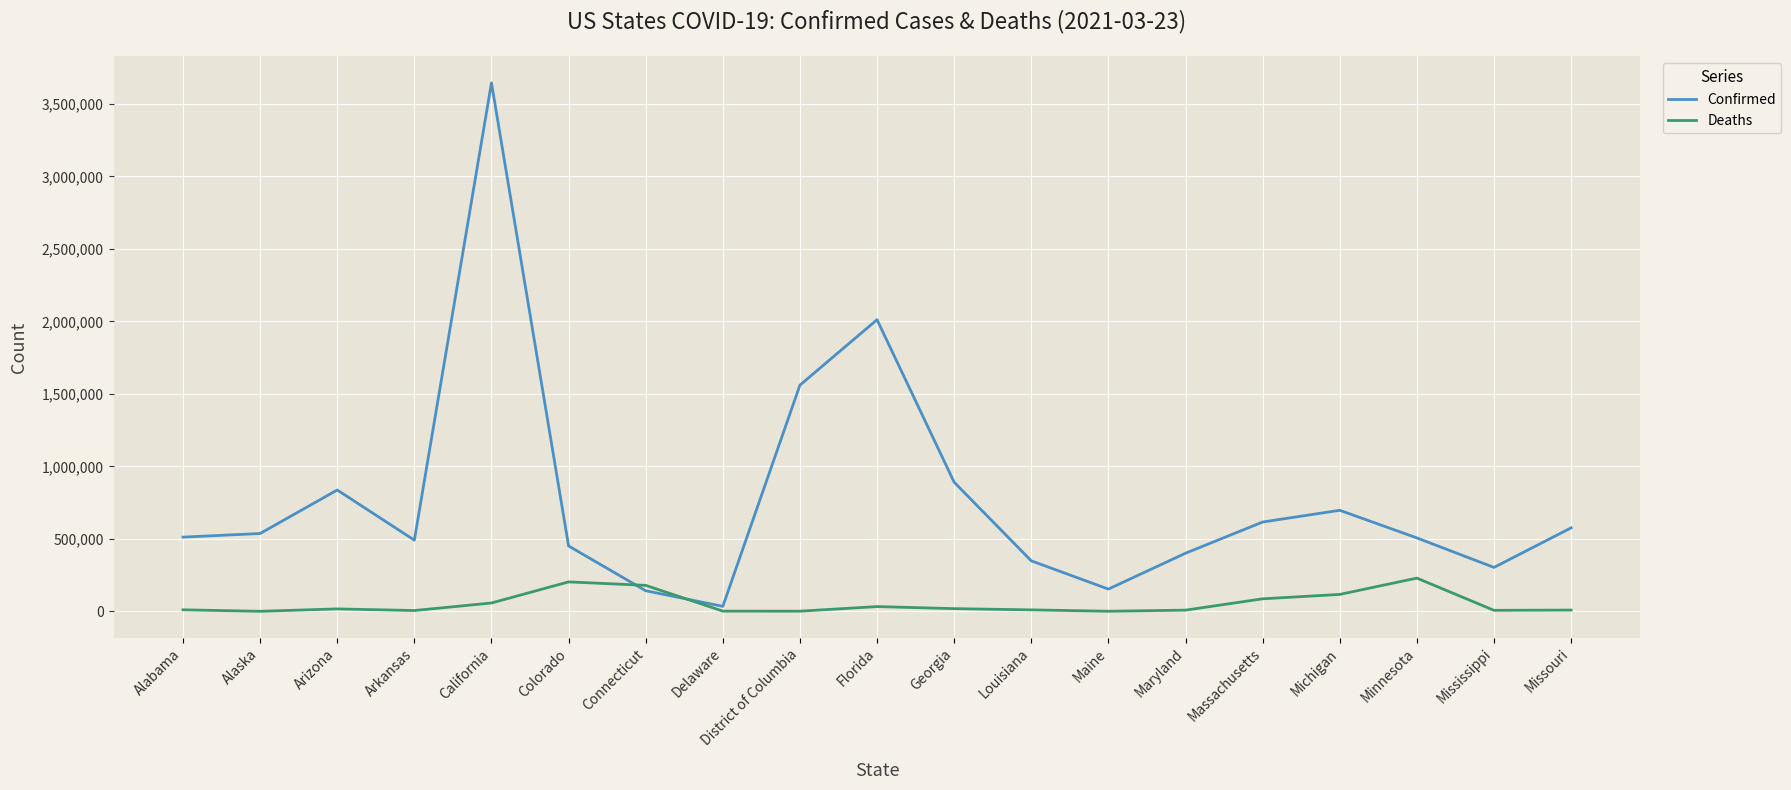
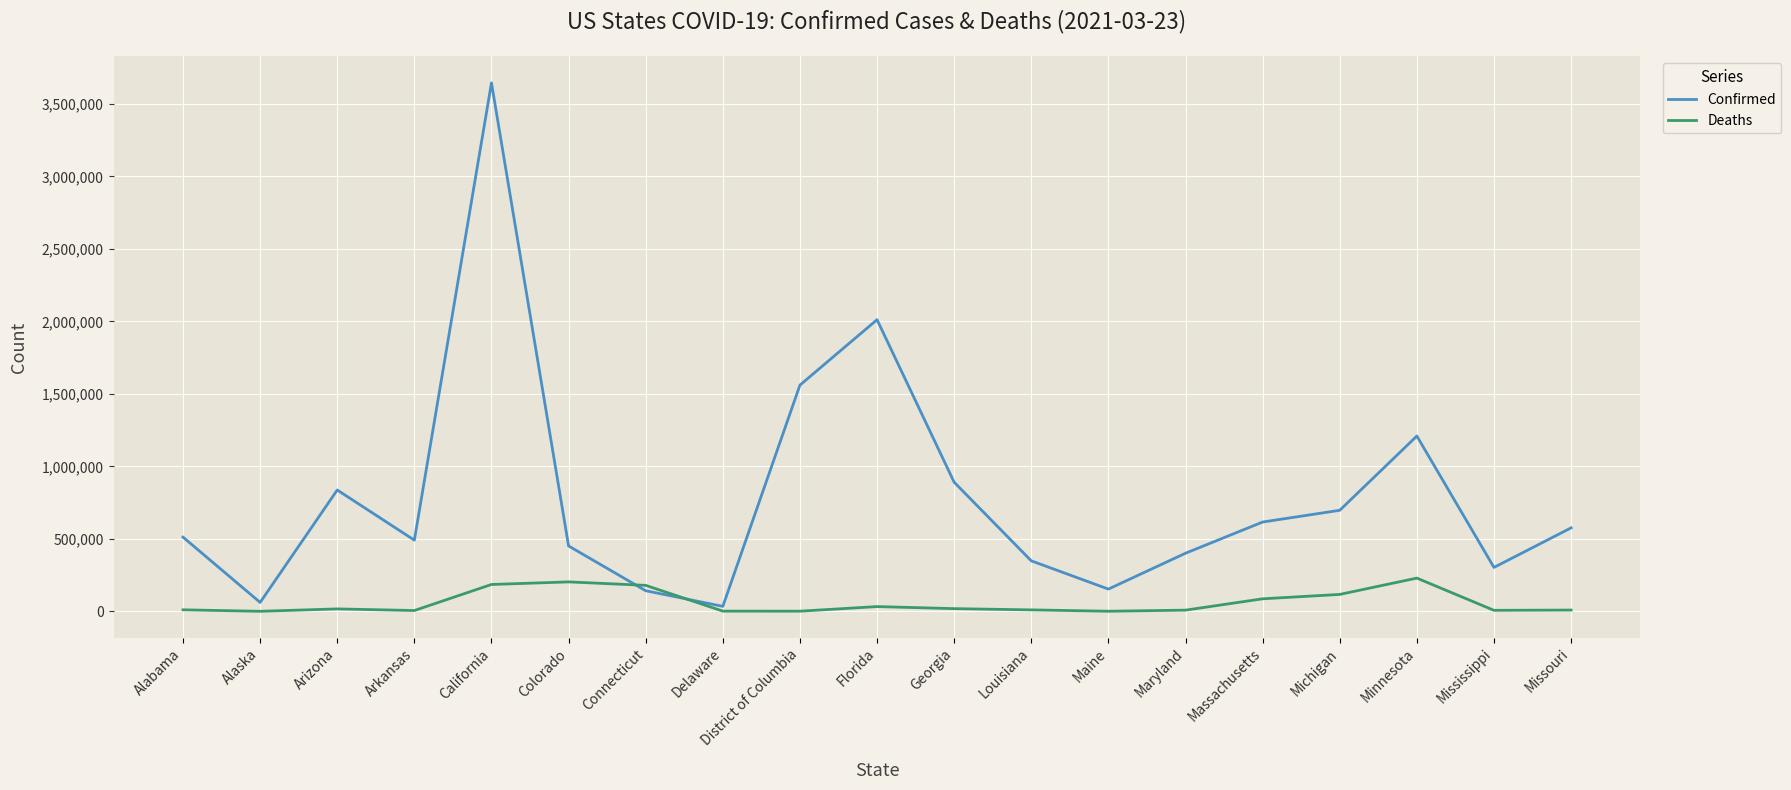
  {
    "Confirmed": {
      "Alabama": "510,000",
-     "Alaska": "540,000",
+     "Alaska": "60,000",
      "Arizona": "840,000",
      "Arkansas": "490,000",
      "California": "3,640,000",
      "Colorado": "450,000",
      "Connecticut": "140,000",
      "Delaware": "30,000",
      "District of Columbia": "1,560,000",
      "Florida": "2,010,000",
      "Georgia": "890,000",
      "Louisiana": "350,000",
      "Maine": "150,000",
      "Maryland": "400,000",
      "Massachusetts": "620,000",
      "Michigan": "700,000",
-     "Minnesota": "510,000",
+     "Minnesota": "1,210,000",
      "Mississippi": "300,000",
      "Missouri": "580,000"
    },
    "Deaths": {
      "Alabama": "10,000",
      "Alaska": "0",
      "Arizona": "20,000",
      "Arkansas": "10,000",
-     "California": "60,000",
+     "California": "190,000",
      "Colorado": "200,000",
      "Connecticut": "180,000",
      "Delaware": "0",
      "District of Columbia": "0",
      "Florida": "30,000",
      "Georgia": "20,000",
      "Louisiana": "10,000",
      "Maine": "0",
      "Maryland": "10,000",
      "Massachusetts": "90,000",
      "Michigan": "120,000",
      "Minnesota": "230,000",
      "Mississippi": "10,000",
      "Missouri": "10,000"
    }
  }
